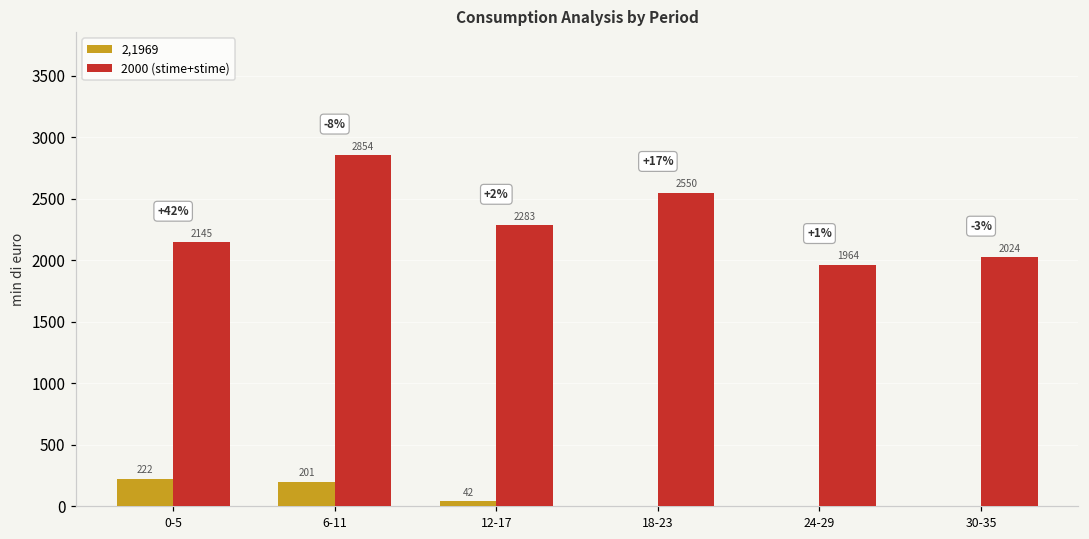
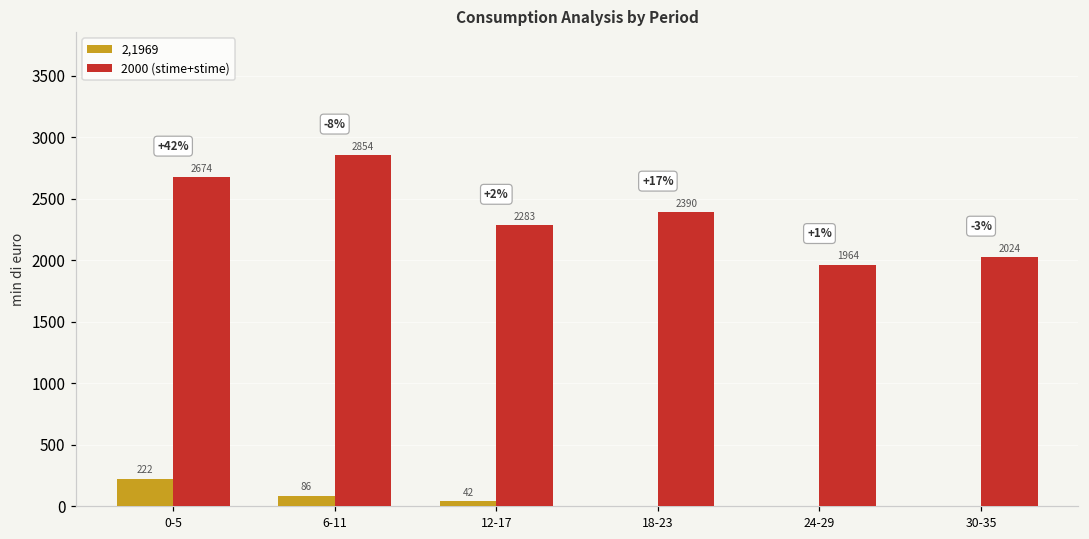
  {
    "2,1969": {
      "0-5": 222,
-     "6-11": 201,
+     "6-11": 86,
      "12-17": 42
    },
    "2000 (stime+stime)": {
-     "0-5": 2145,
+     "0-5": 2674,
      "6-11": 2854,
      "12-17": 2283,
-     "18-23": 2550,
+     "18-23": 2390,
      "24-29": 1964,
      "30-35": 2024
    }
  }
